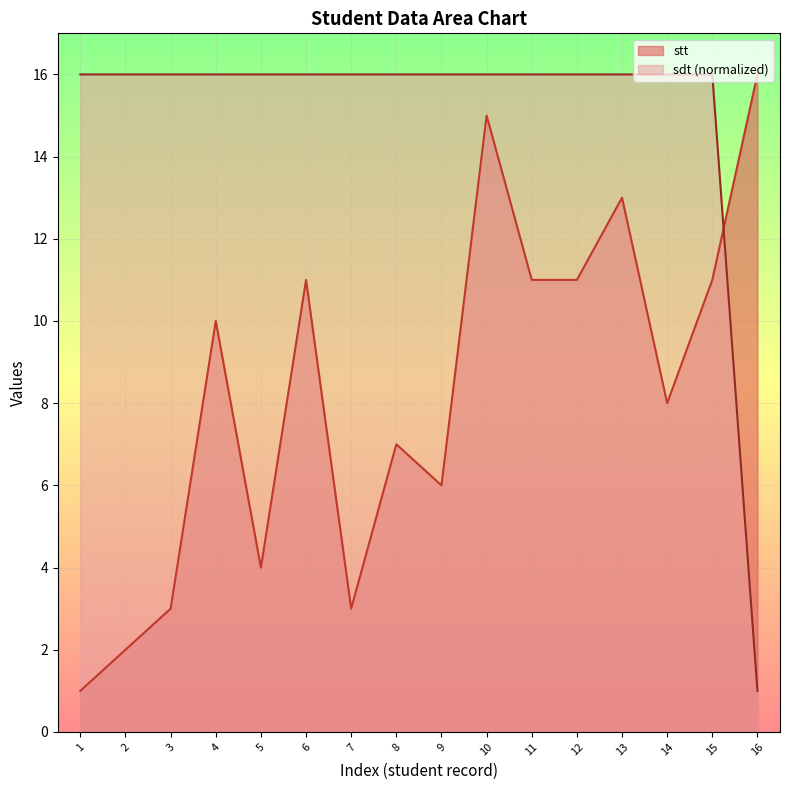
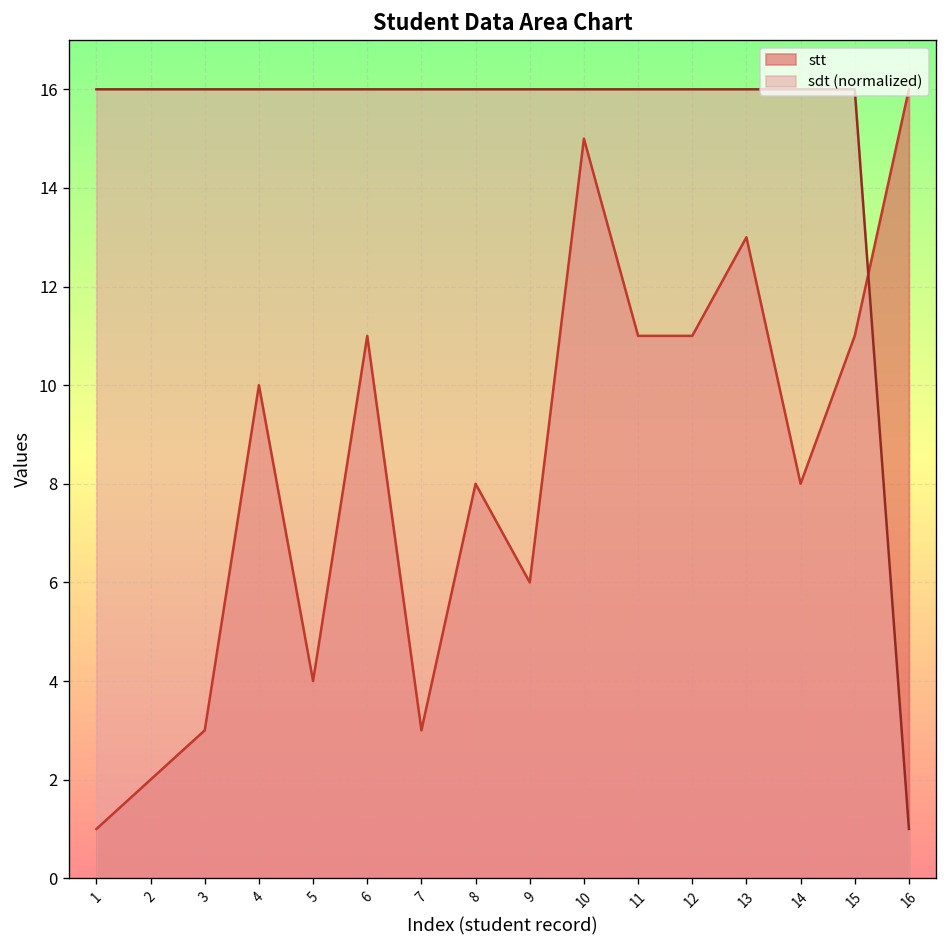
  {
    "stt": {
      "1": 1,
      "2": 2,
      "3": 3,
      "4": 10,
      "5": 4,
      "6": 11,
      "7": 3,
-     "8": 7,
+     "8": 8,
      "9": 6,
      "10": 15,
      "11": 11,
      "12": 11,
      "13": 13,
      "14": 8,
      "15": 11
    },
    "sdt (normalized)": {
      "1": 16,
      "2": 16,
      "3": 16,
      "4": 16,
      "5": 16,
      "6": 16,
      "7": 16,
      "8": 16,
      "9": 16,
      "10": 16,
      "11": 16,
      "12": 16,
      "13": 16,
      "16": 1
    }
  }
